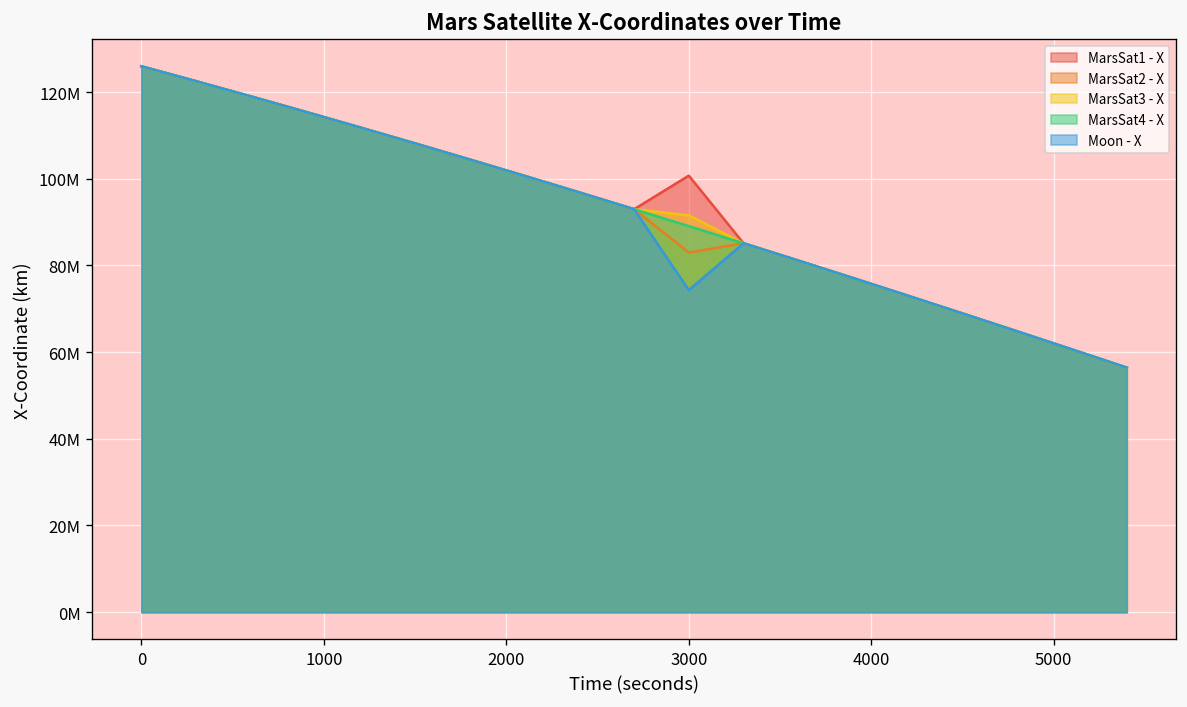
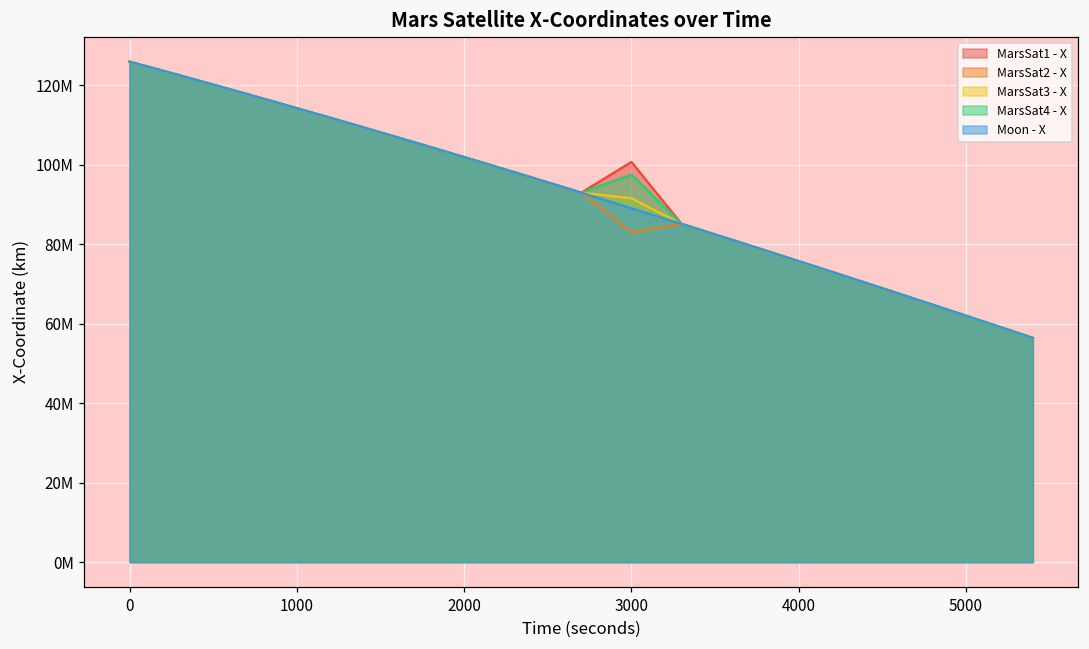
  {
    "MarsSat4 - X": {
-     "3000": 89000000
+     "3000": 98000000
    },
    "Moon - X": {
-     "3000": 74000000
+     "3000": 89000000
    }
  }
